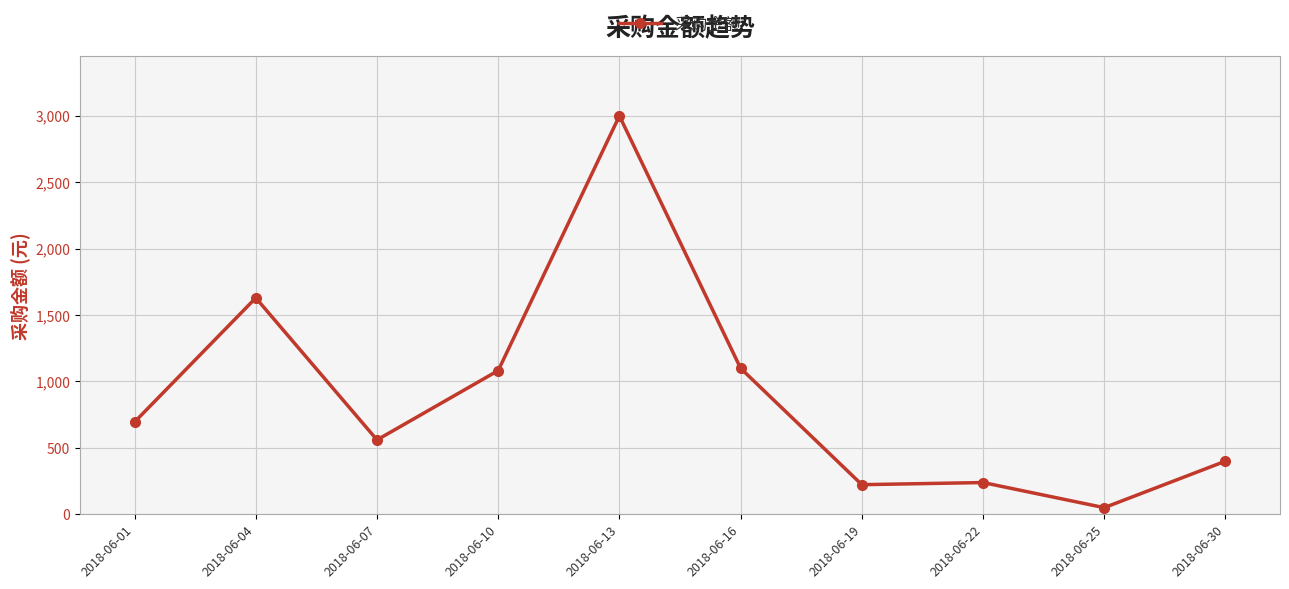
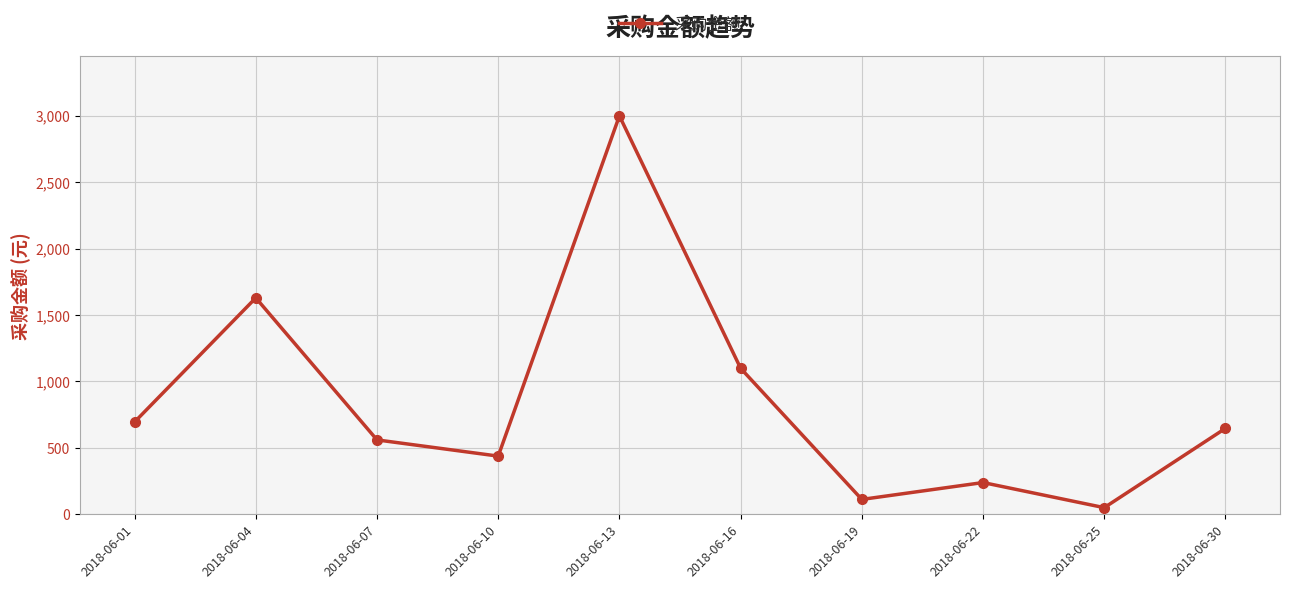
  {
    "2018-06-01": "700",
    "2018-06-04": "1,630",
    "2018-06-07": "560",
-   "2018-06-10": "1,080",
+   "2018-06-10": "440",
    "2018-06-13": "3,000",
    "2018-06-16": "1,100",
-   "2018-06-19": "220",
+   "2018-06-19": "110",
    "2018-06-22": "240",
    "2018-06-25": "50",
-   "2018-06-30": "400"
+   "2018-06-30": "650"
  }
